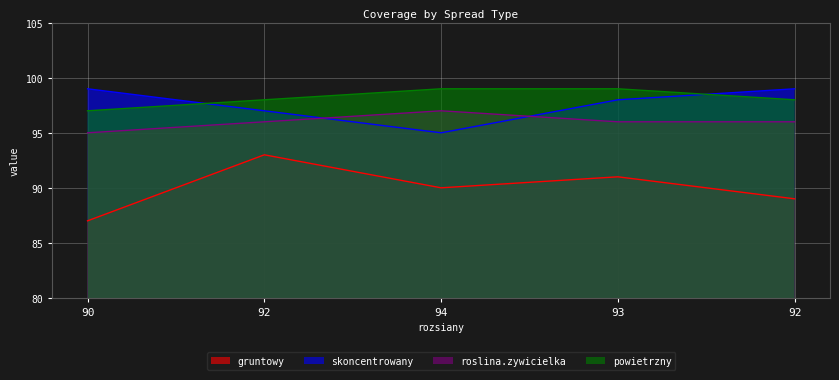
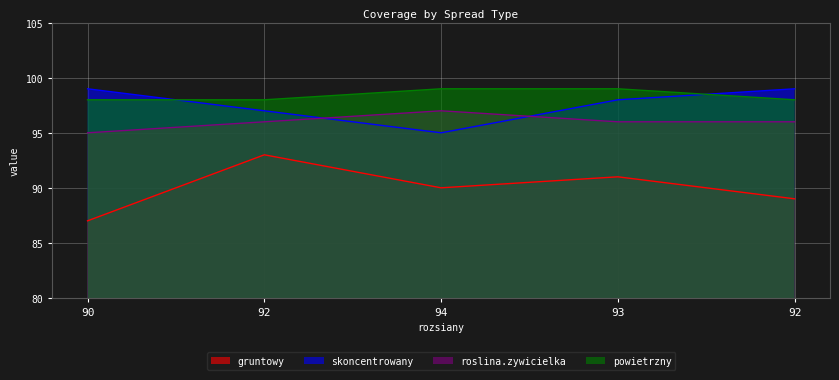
  {
    "gruntowy": {
      "90": 87,
      "94": 90,
      "93": 91
    },
    "skoncentrowany": {
      "90": 99,
      "94": 95,
      "93": 98
    },
    "roslina.zywicielka": {
      "90": 95,
      "94": 97,
      "93": 96
    },
    "powietrzny": {
-     "90": 97,
+     "90": 98,
      "94": 99,
      "93": 99
    }
  }
